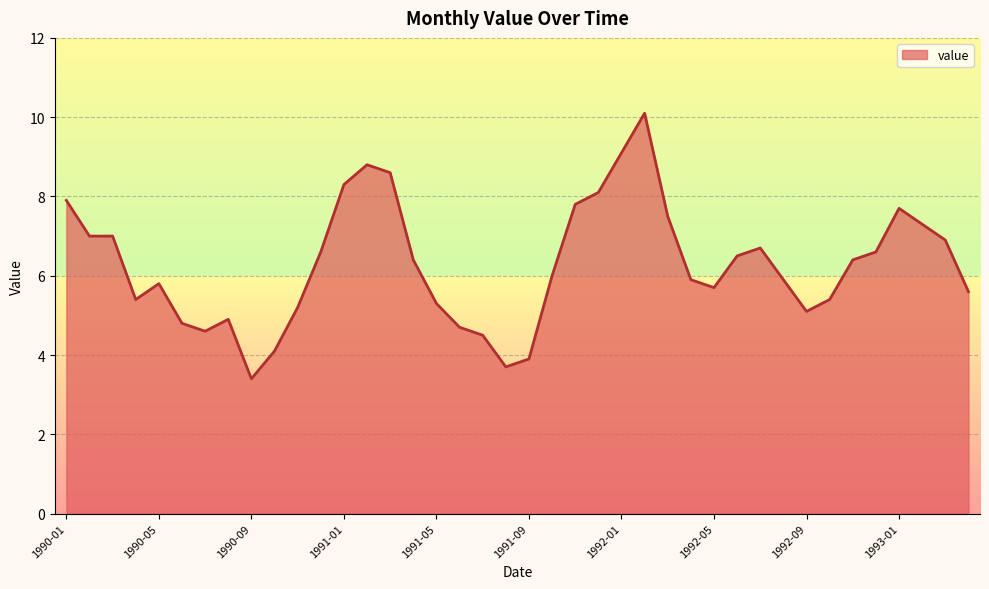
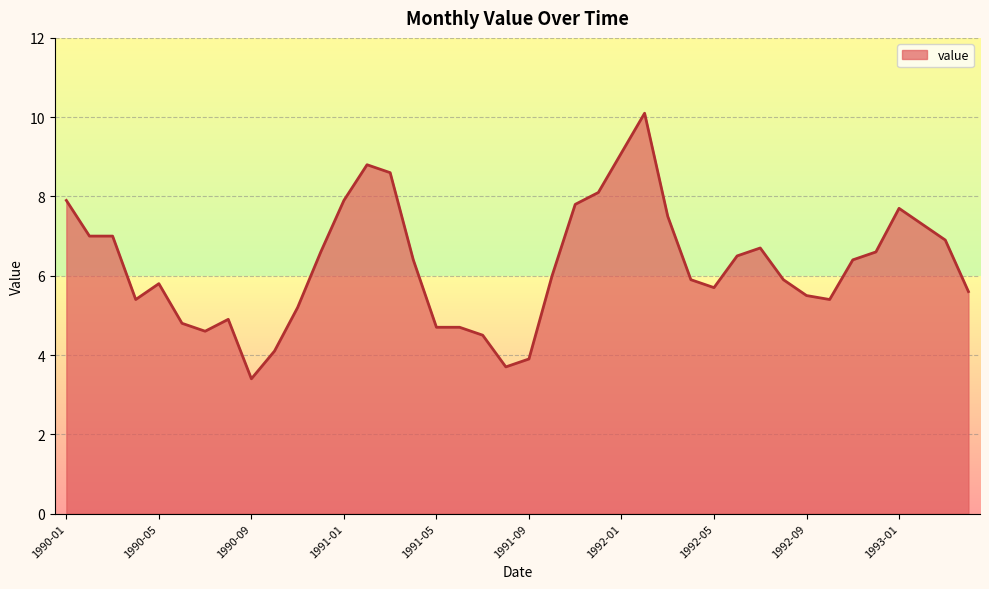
  {
    "1990-01": 7.9,
    "1990-05": 5.8,
    "1990-09": 3.4,
-   "1991-01": 8.3,
-   "1991-05": 5.3,
+   "1991-01": 7.9,
+   "1991-05": 4.7,
    "1991-09": 3.9,
    "1992-01": 9.1,
    "1992-05": 5.7,
-   "1992-09": 5.1,
+   "1992-09": 5.5,
    "1993-01": 7.7
  }
